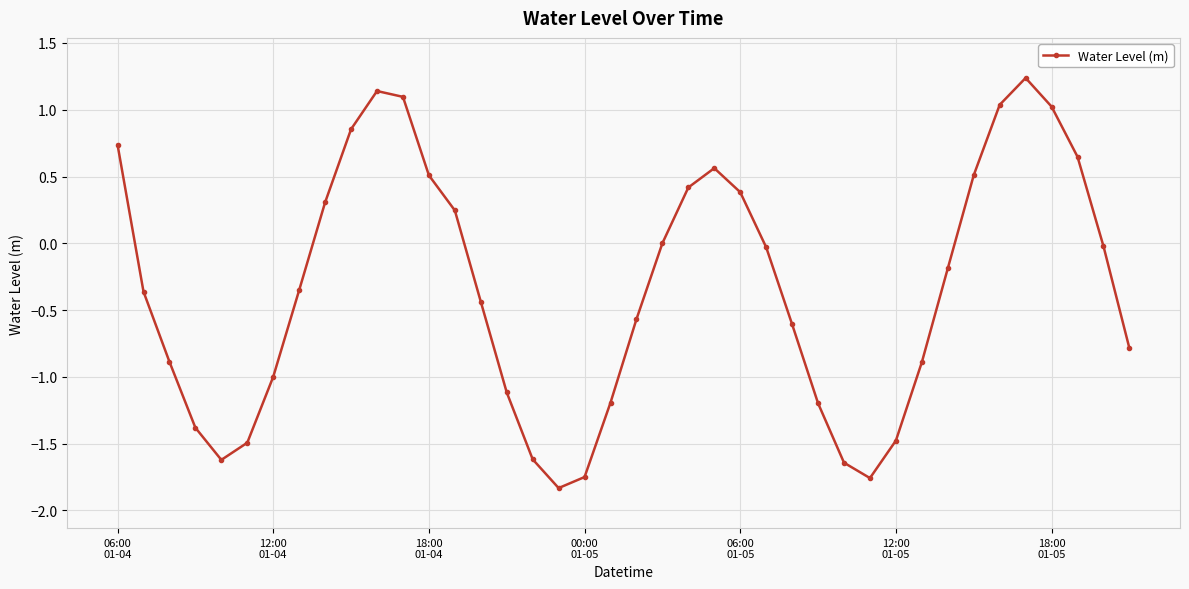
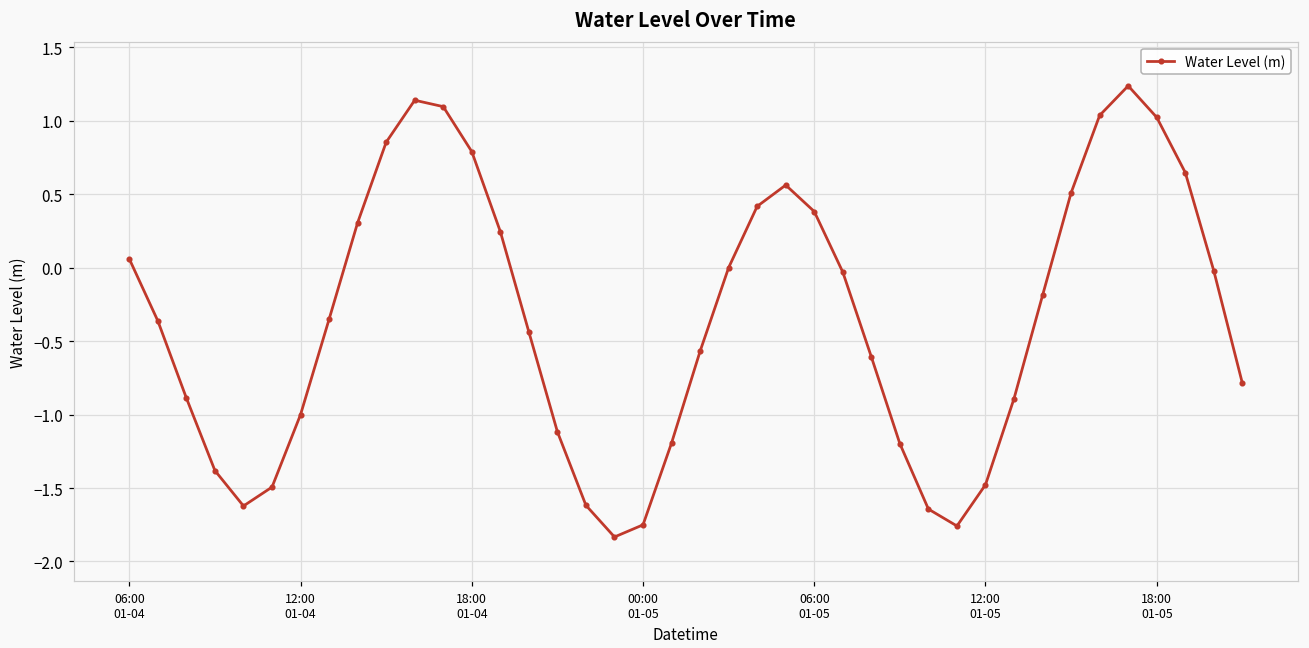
  {
-   "06:00 01-04": 0.74,
+   "06:00 01-04": 0.06,
    "12:00 01-04": -1.00,
-   "18:00 01-04": 0.51,
+   "18:00 01-04": 0.79,
    "00:00 01-05": -1.75,
    "06:00 01-05": 0.38,
    "12:00 01-05": -1.48,
    "18:00 01-05": 1.02
  }
